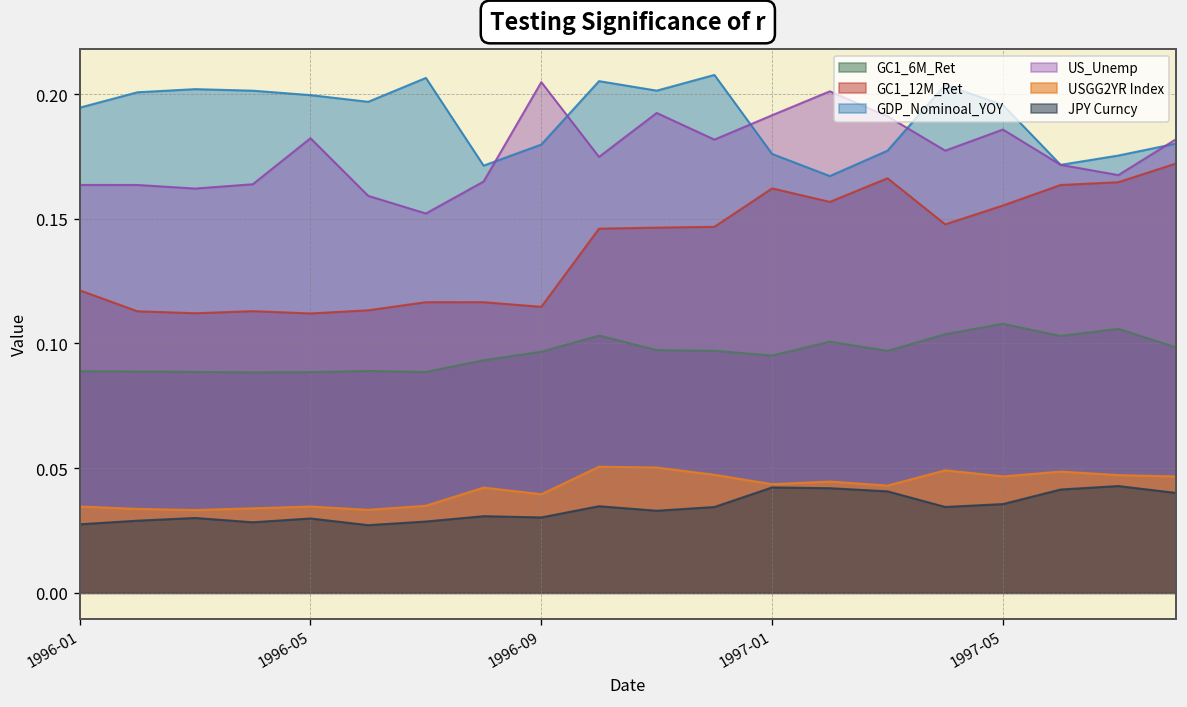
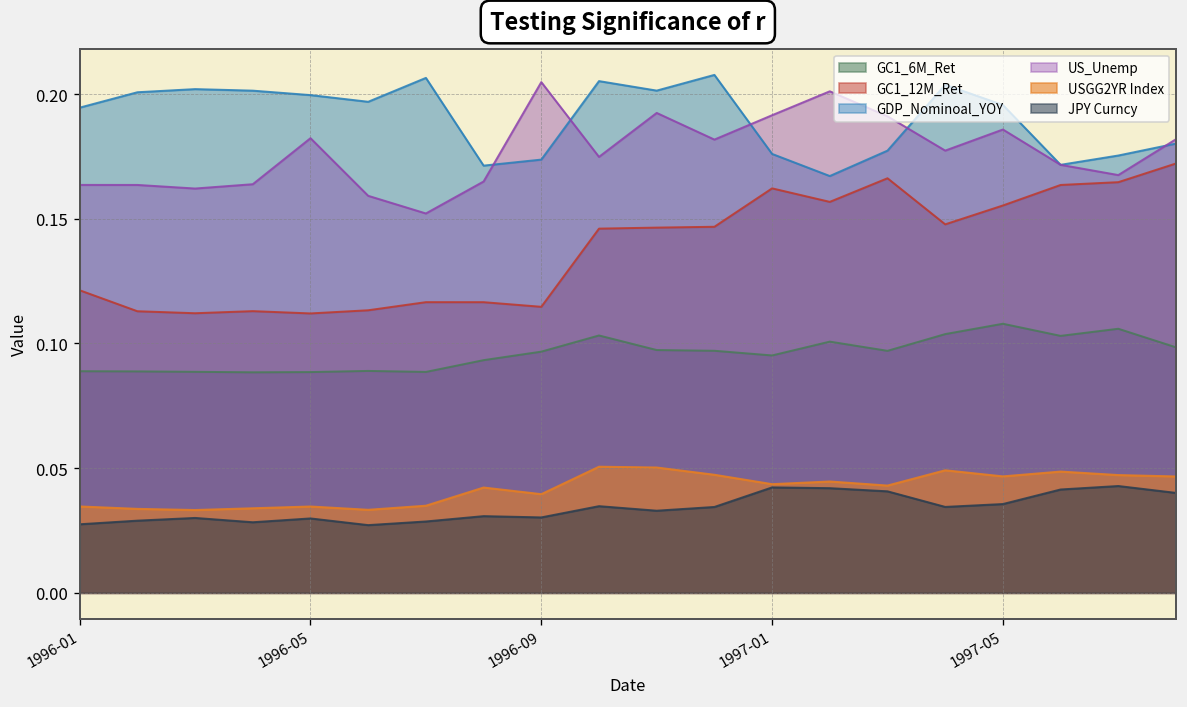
  {
    "GDP_Nominoal_YOY": {
      "1996-01": 0.195,
      "1996-05": 0.200,
-     "1996-09": 0.180,
+     "1996-09": 0.174,
      "1997-01": 0.176
    },
    "US_Unemp": {
      "1996-01": 0.164,
      "1996-05": 0.182,
      "1996-09": 0.205,
      "1997-01": 0.192,
      "1997-05": 0.186
    }
  }
